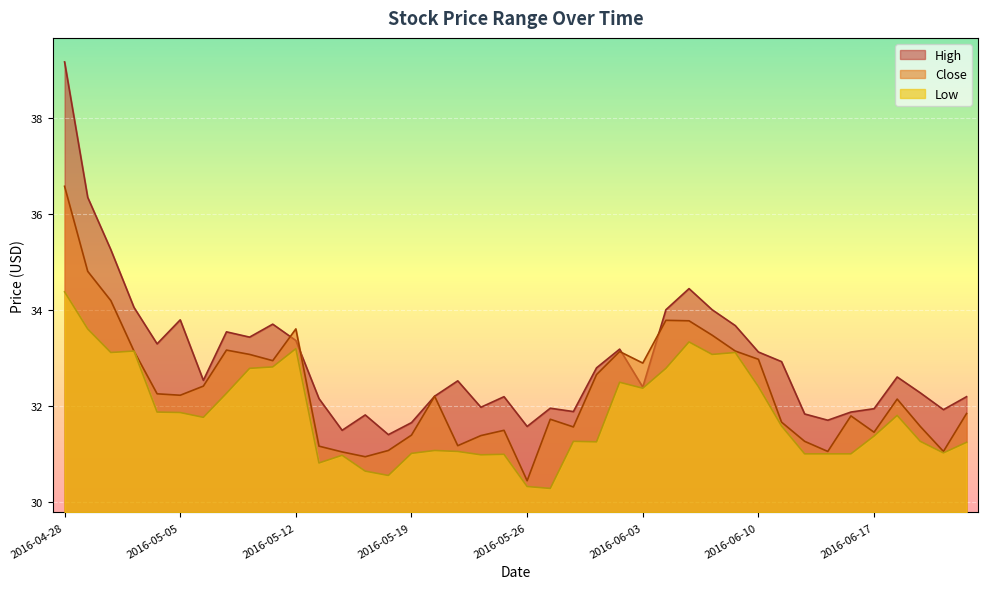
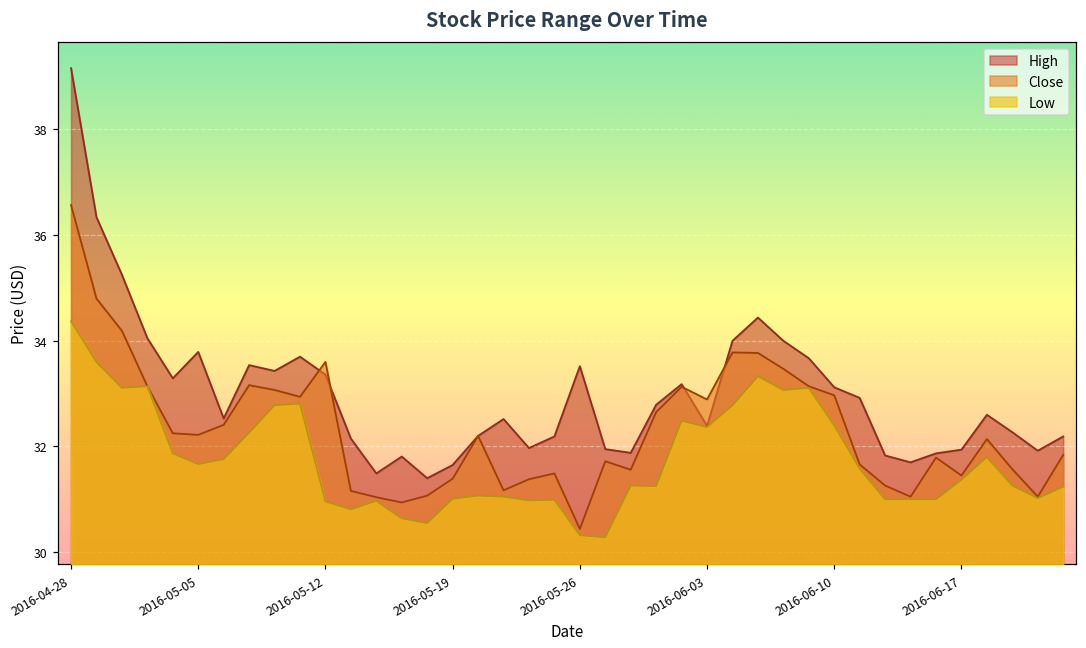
  {
    "High": {
      "2016-04-28": 39.2,
      "2016-05-05": 33.8,
      "2016-05-12": 33.4,
      "2016-05-19": 31.7,
-     "2016-05-26": 31.6,
+     "2016-05-26": 33.5,
      "2016-06-10": 33.1,
      "2016-06-17": 31.9
    },
    "Close": {
      "2016-04-28": 36.6,
      "2016-05-05": 32.2,
      "2016-05-12": 33.6,
      "2016-05-19": 31.4,
      "2016-05-26": 30.4,
      "2016-06-03": 32.9,
      "2016-06-10": 33.0,
      "2016-06-17": 31.5
    },
    "Low": {
      "2016-04-28": 34.4,
-     "2016-05-05": 31.9,
-     "2016-05-12": 33.2,
+     "2016-05-05": 31.7,
+     "2016-05-12": 31.0,
      "2016-05-19": 31.0,
      "2016-05-26": 30.3,
      "2016-06-10": 32.4,
      "2016-06-17": 31.4
    }
  }
